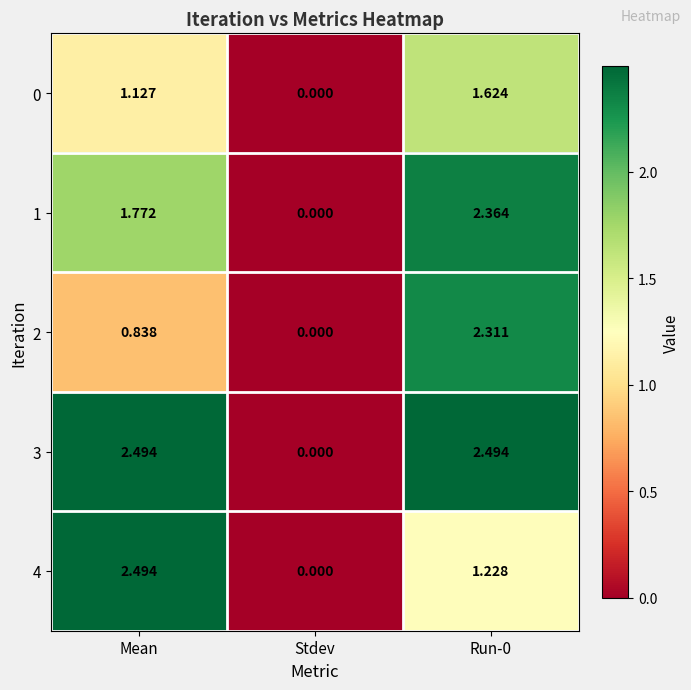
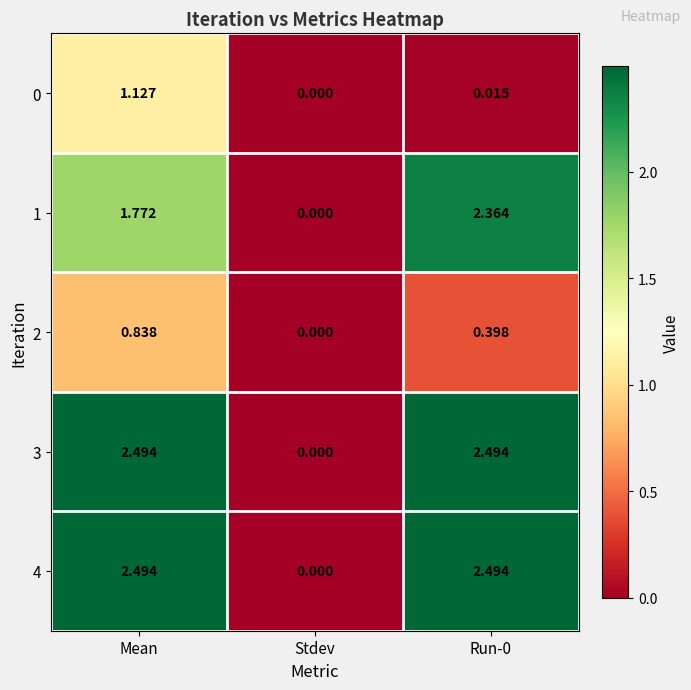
  {
    "0": {
      "Mean": 1.127,
      "Stdev": 0.000,
-     "Run-0": 1.624
+     "Run-0": 0.015
    },
    "1": {
      "Mean": 1.772,
      "Stdev": 0.000,
      "Run-0": 2.364
    },
    "2": {
      "Mean": 0.838,
      "Stdev": 0.000,
-     "Run-0": 2.311
+     "Run-0": 0.398
    },
    "3": {
      "Mean": 2.494,
      "Stdev": 0.000,
      "Run-0": 2.494
    },
    "4": {
      "Mean": 2.494,
      "Stdev": 0.000,
-     "Run-0": 1.228
+     "Run-0": 2.494
    }
  }
